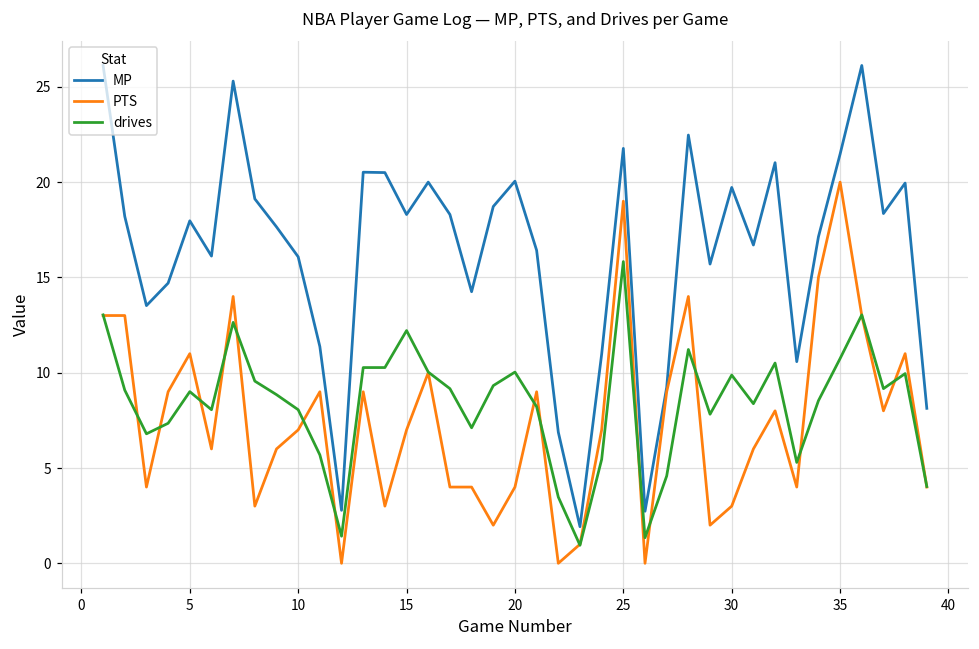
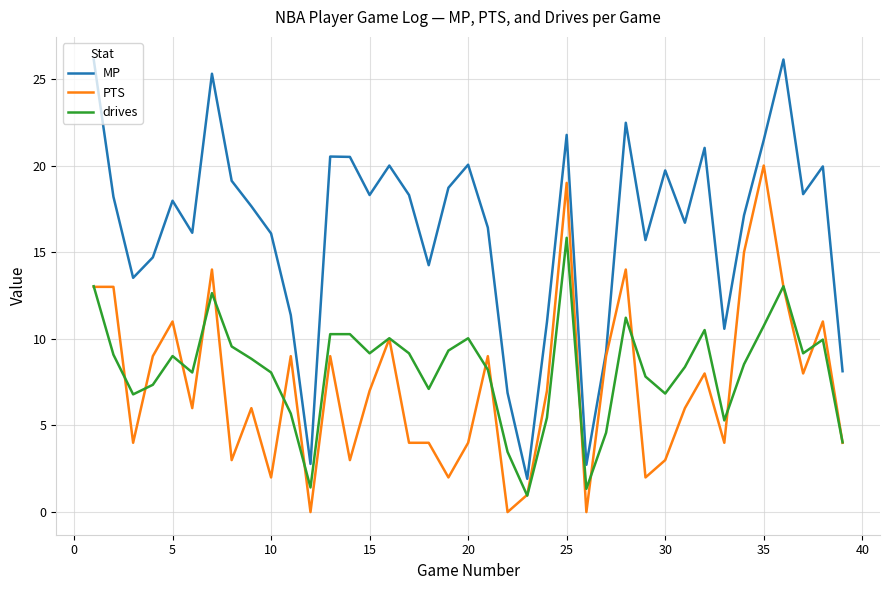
  {
    "MP": {
      "5": 18.0,
      "10": 16.1,
      "15": 18.3,
      "20": 20.1,
      "25": 21.8,
      "30": 19.7,
      "35": 21.5
    },
    "PTS": {
      "5": 11,
-     "10": 7,
+     "10": 2,
      "15": 7,
      "20": 4,
      "25": 19,
      "30": 3,
      "35": 20
    },
    "drives": {
      "5": 9.0,
      "10": 8.1,
-     "15": 12.2,
+     "15": 9.2,
      "20": 10.0,
      "25": 15.8,
-     "30": 9.9,
+     "30": 6.8,
      "35": 10.7
    }
  }
